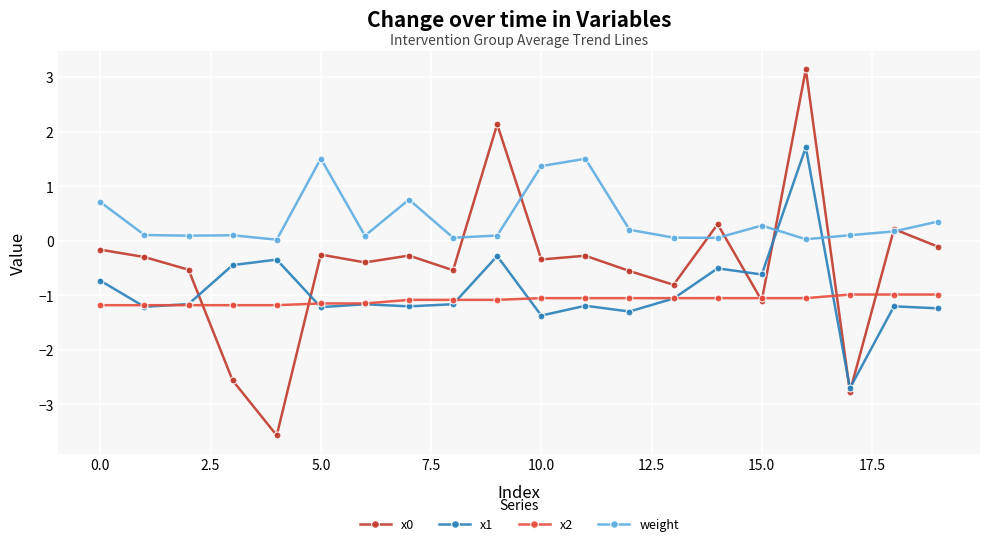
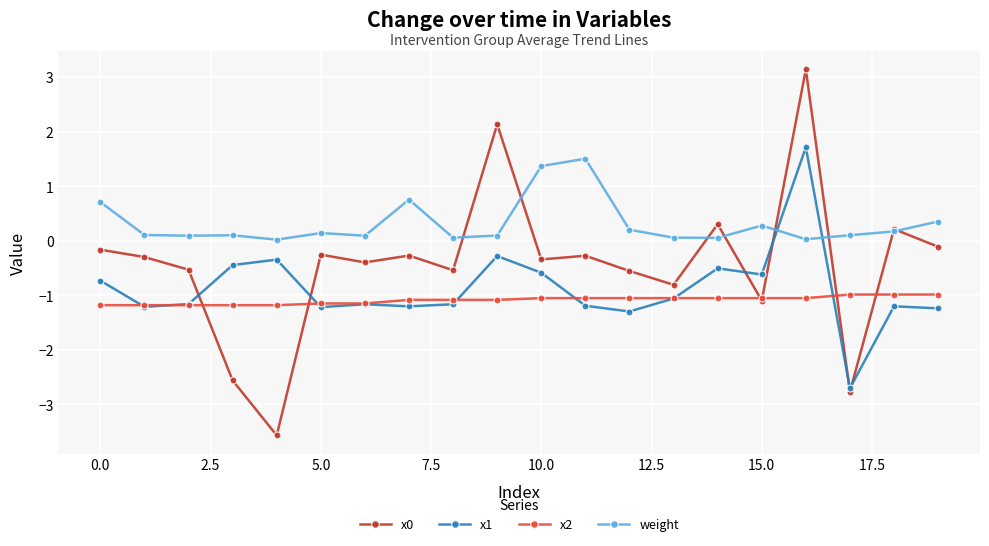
  {
    "x1": {
      "0.0": -0.7,
      "5.0": -1.2,
-     "10.0": -1.4,
+     "10.0": -0.6,
      "15.0": -0.6
    },
    "weight": {
      "0.0": 0.7,
-     "5.0": 1.5,
+     "5.0": 0.1,
      "10.0": 1.4,
      "15.0": 0.3
    }
  }
